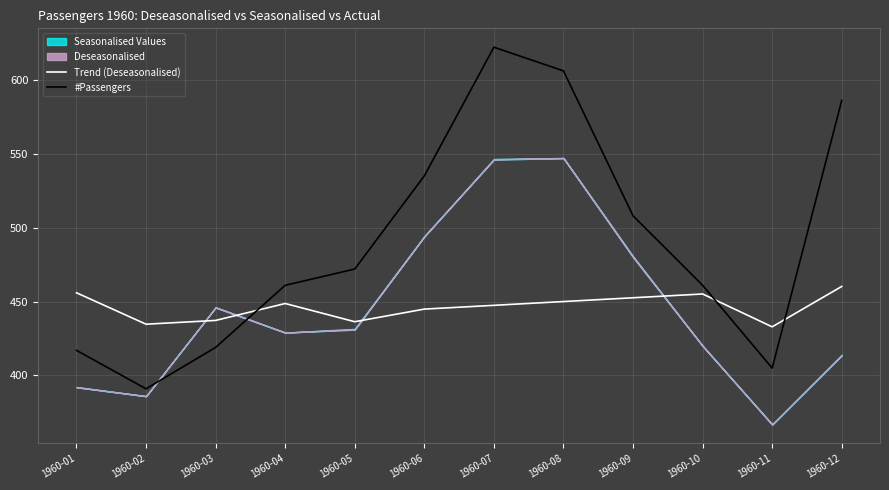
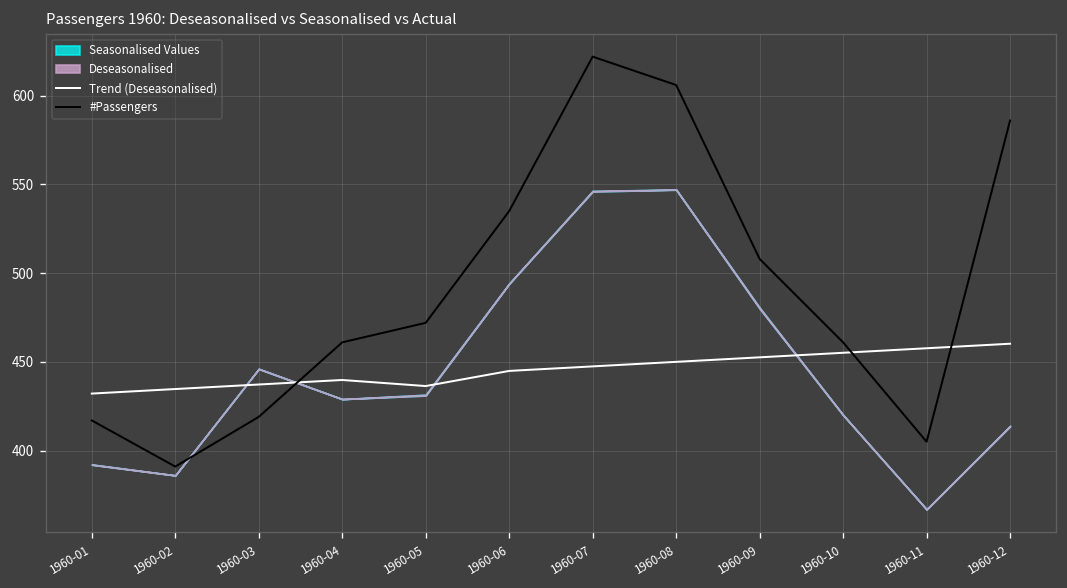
  {
    "Trend (Deseasonalised)": {
-     "1960-01": 456,
+     "1960-01": 432,
      "1960-02": 435,
      "1960-03": 437,
-     "1960-04": 449,
+     "1960-04": 440,
      "1960-05": 436,
      "1960-06": 445,
      "1960-07": 447,
      "1960-08": 450,
      "1960-09": 453,
      "1960-10": 455,
-     "1960-11": 433,
+     "1960-11": 458,
      "1960-12": 460
    },
    "#Passengers": {
      "1960-01": 417,
      "1960-02": 391,
      "1960-03": 419,
      "1960-04": 461,
      "1960-05": 472,
      "1960-06": 535,
      "1960-07": 622,
      "1960-08": 606,
      "1960-09": 508,
      "1960-10": 461,
      "1960-11": 405,
      "1960-12": 586
    }
  }
